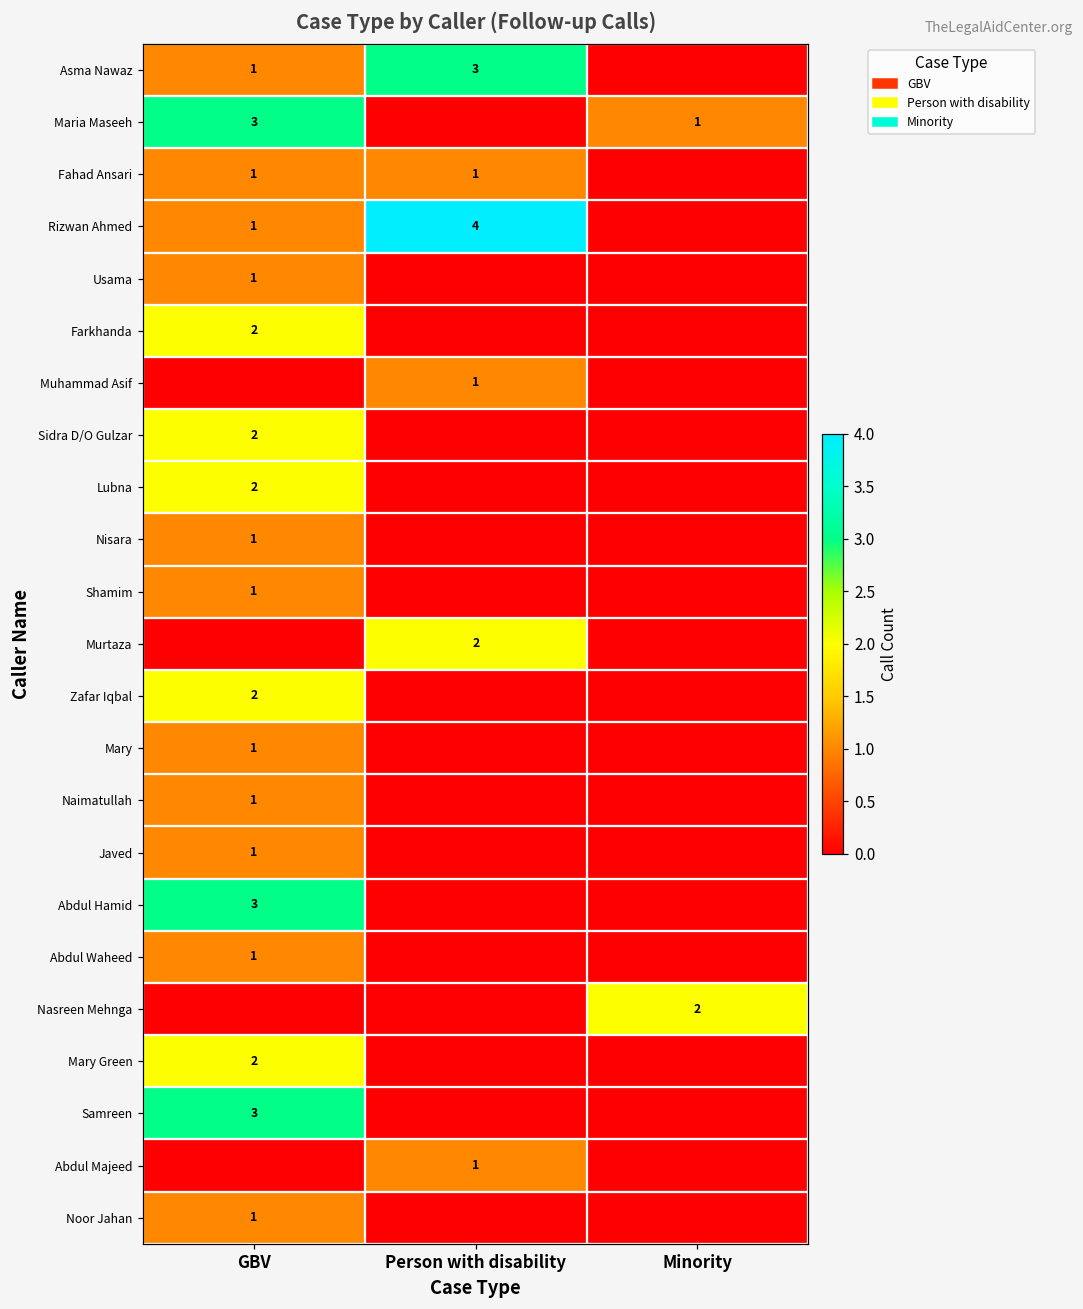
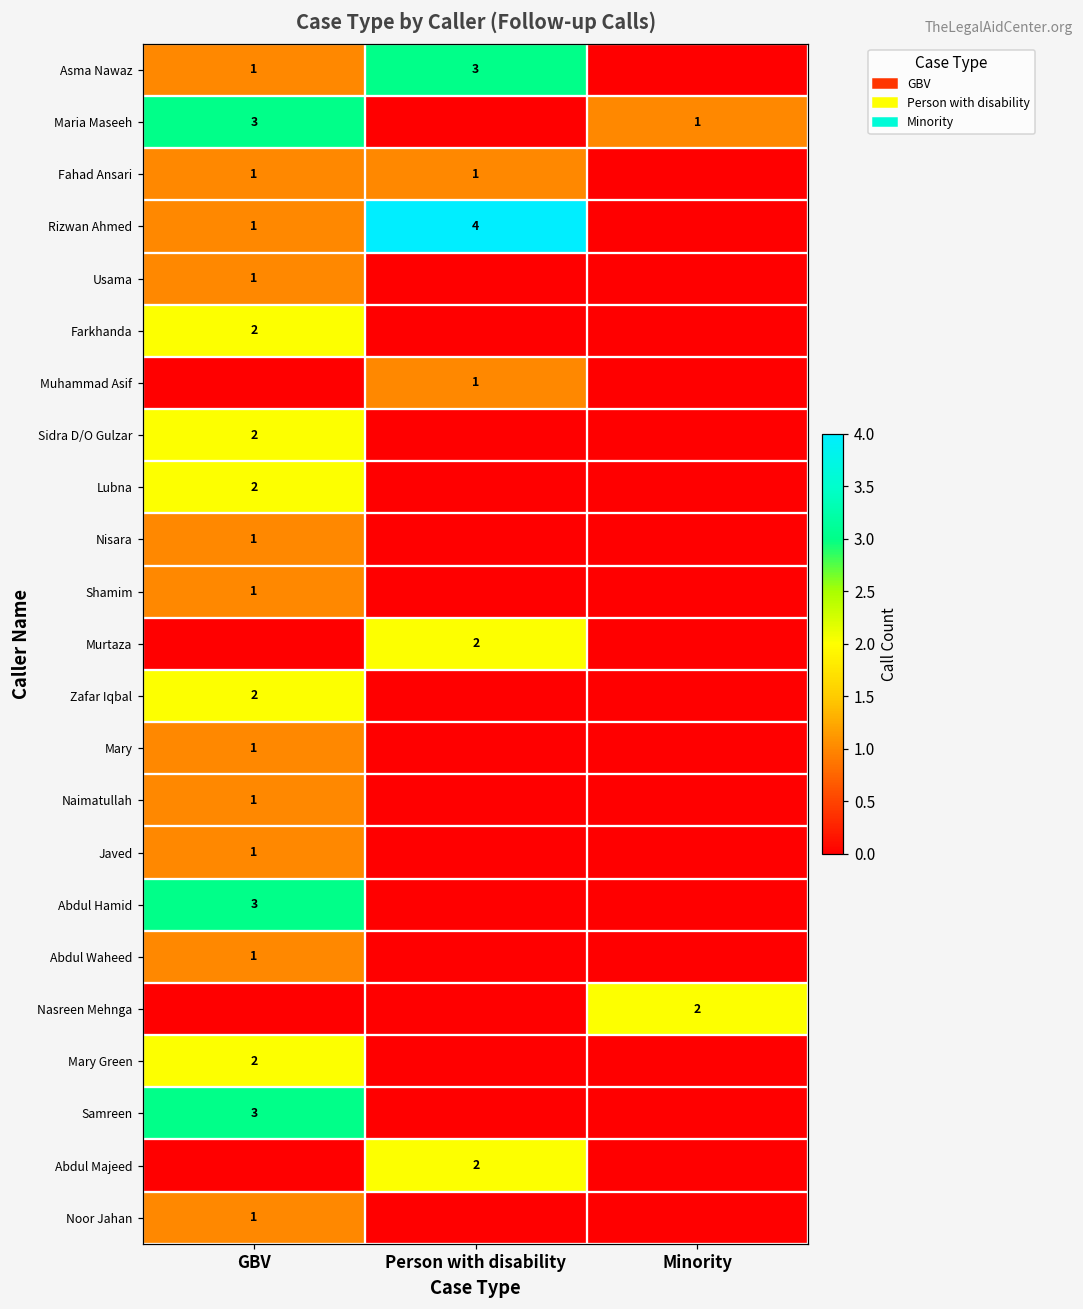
  {
    "Asma Nawaz": {
      "GBV": 1,
      "Person with disability": 3
    },
    "Maria Maseeh": {
      "GBV": 3,
      "Minority": 1
    },
    "Fahad Ansari": {
      "GBV": 1,
      "Person with disability": 1
    },
    "Rizwan Ahmed": {
      "GBV": 1,
      "Person with disability": 4
    },
    "Usama": {
      "GBV": 1
    },
    "Farkhanda": {
      "GBV": 2
    },
    "Muhammad Asif": {
      "Person with disability": 1
    },
    "Sidra D/O Gulzar": {
      "GBV": 2
    },
    "Lubna": {
      "GBV": 2
    },
    "Nisara": {
      "GBV": 1
    },
    "Shamim": {
      "GBV": 1
    },
    "Murtaza": {
      "Person with disability": 2
    },
    "Zafar Iqbal": {
      "GBV": 2
    },
    "Mary": {
      "GBV": 1
    },
    "Naimatullah": {
      "GBV": 1
    },
    "Javed": {
      "GBV": 1
    },
    "Abdul Hamid": {
      "GBV": 3
    },
    "Abdul Waheed": {
      "GBV": 1
    },
    "Nasreen Mehnga": {
      "Minority": 2
    },
    "Mary Green": {
      "GBV": 2
    },
    "Samreen": {
      "GBV": 3
    },
    "Abdul Majeed": {
-     "Person with disability": 1
+     "Person with disability": 2
    },
    "Noor Jahan": {
      "GBV": 1
    }
  }
